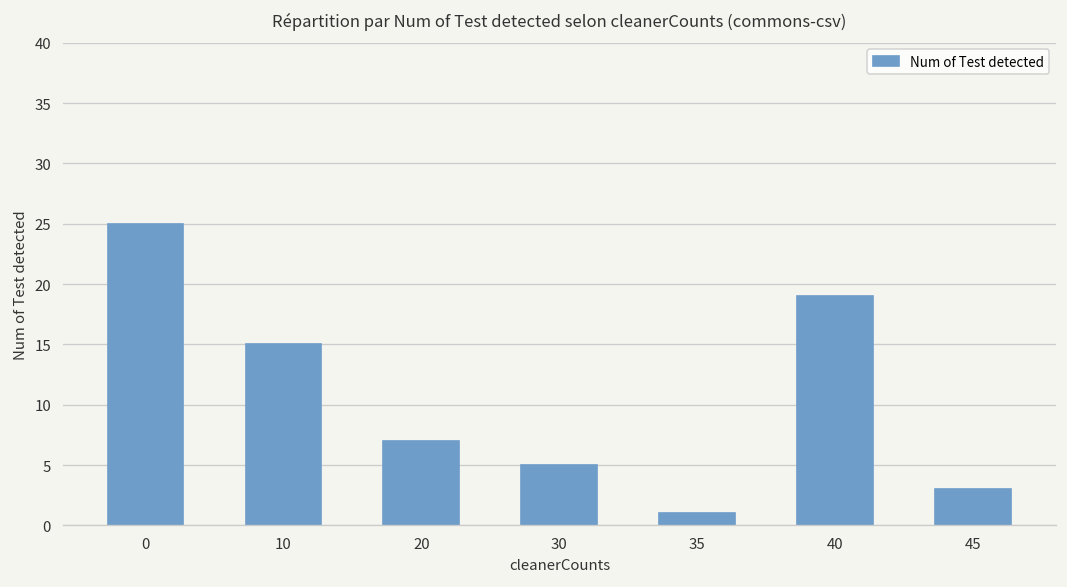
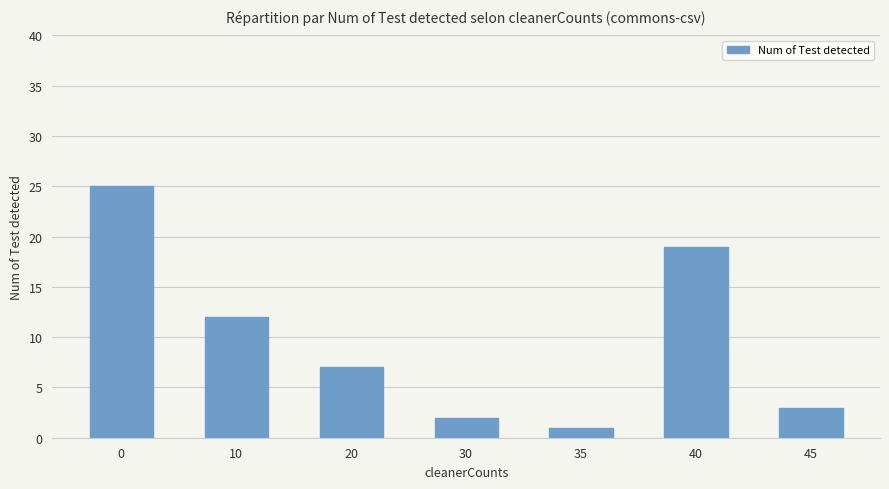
  {
    "0": 25,
-   "10": 15,
+   "10": 12,
    "20": 7,
-   "30": 5,
+   "30": 2,
    "35": 1,
    "40": 19,
    "45": 3
  }
